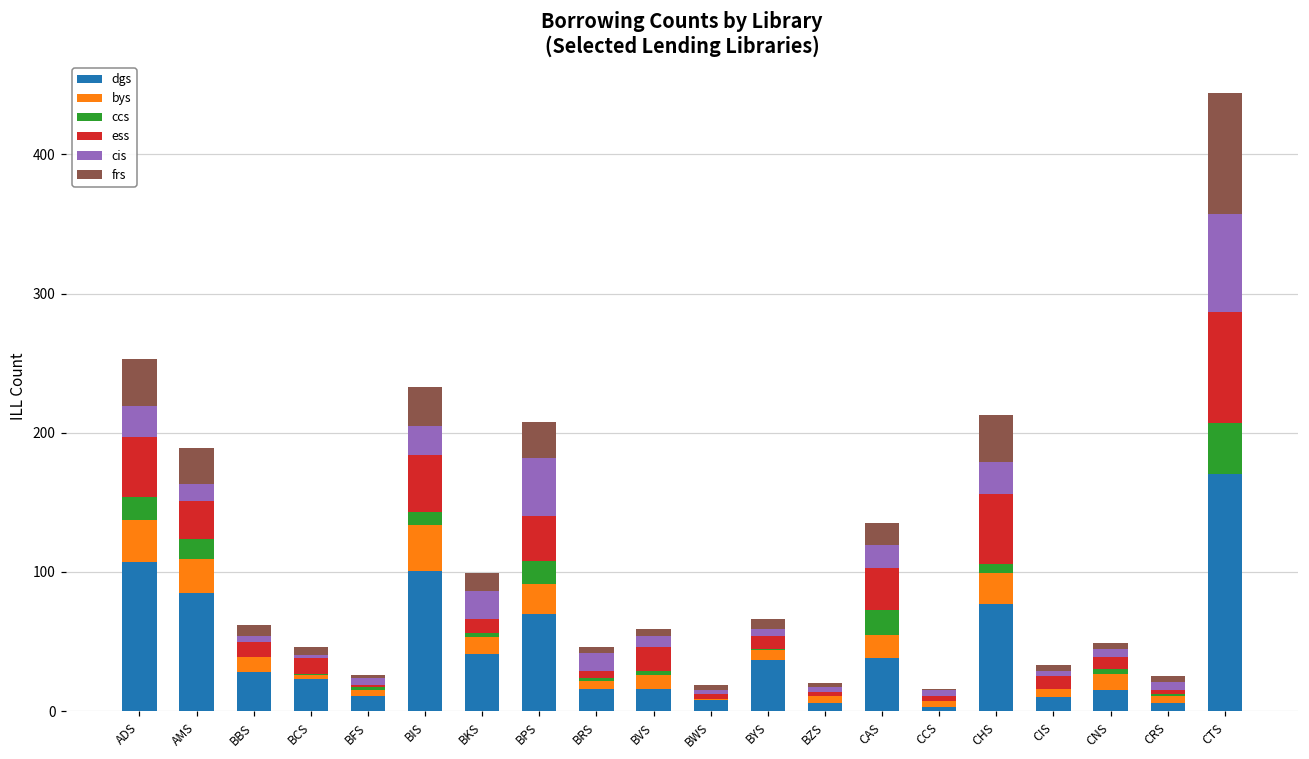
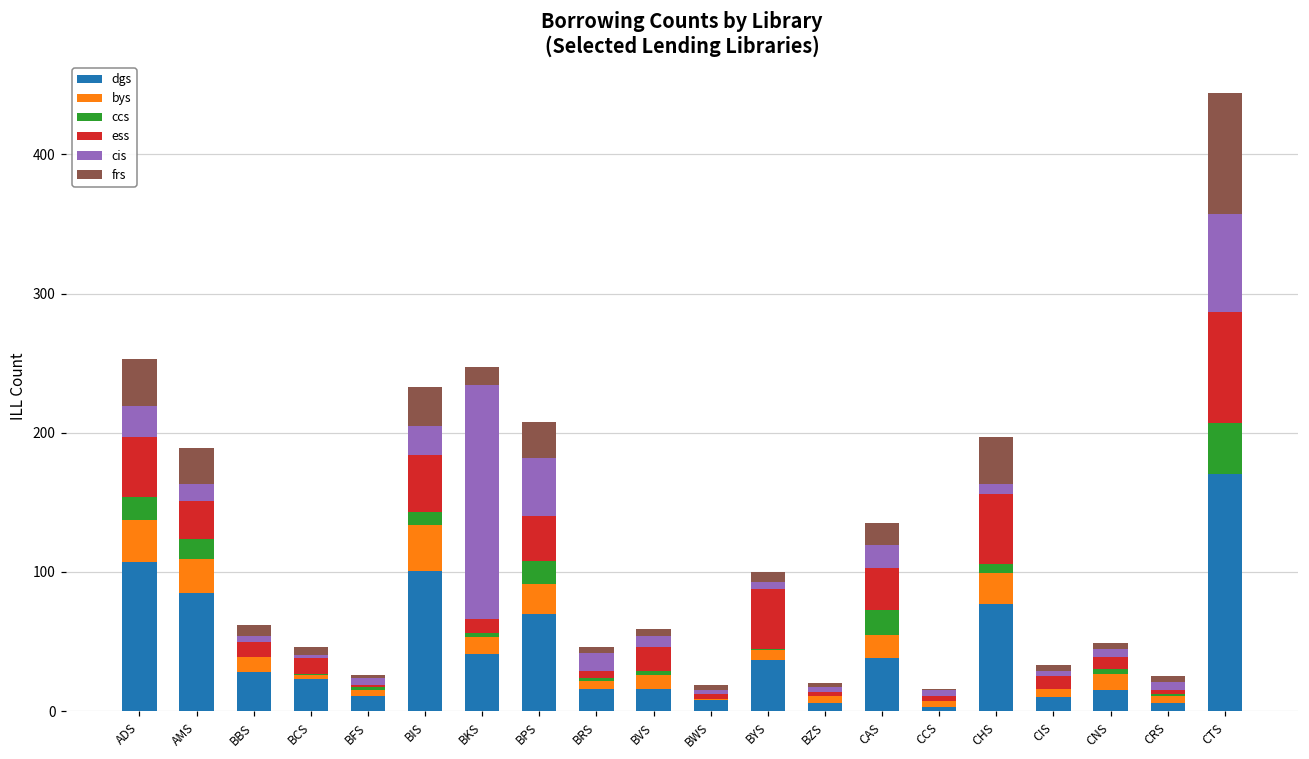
  {
    "dgs": {
      "ADS": 107,
      "AMS": 85,
      "BBS": 28,
      "BCS": 23,
      "BFS": 11,
      "BIS": 101,
      "BKS": 41,
      "BPS": 70,
      "BRS": 16,
      "BVS": 16,
      "BWS": 8,
      "BYS": 37,
      "BZS": 6,
      "CAS": 38,
      "CCS": 3,
      "CHS": 77,
      "CIS": 10,
      "CNS": 15,
      "CRS": 6,
      "CTS": 170
    },
    "bys": {
      "ADS": 30,
      "AMS": 24,
      "BBS": 11,
      "BCS": 3,
      "BFS": 4,
      "BIS": 33,
      "BKS": 12,
      "BPS": 21,
      "BRS": 6,
      "BVS": 10,
      "BYS": 7,
      "BZS": 5,
      "CAS": 17,
      "CCS": 4,
      "CHS": 22,
      "CIS": 6,
      "CNS": 12,
      "CRS": 5,
      "CTS": 0
    },
    "ccs": {
      "ADS": 17,
      "AMS": 15,
      "BBS": 0,
      "BFS": 2,
      "BIS": 9,
      "BKS": 3,
      "BPS": 17,
      "BRS": 2,
      "BVS": 3,
      "BWS": 0,
      "BZS": 0,
      "CAS": 18,
      "CCS": 0,
      "CHS": 7,
      "CIS": 0,
      "CNS": 3,
      "CTS": 37
    },
    "ess": {
      "ADS": 43,
      "AMS": 27,
      "BBS": 11,
      "BCS": 11,
      "BFS": 2,
      "BIS": 41,
      "BKS": 10,
      "BPS": 32,
      "BRS": 5,
      "BVS": 17,
      "BWS": 3,
-     "BYS": 9,
+     "BYS": 43,
      "BZS": 3,
      "CAS": 30,
      "CCS": 4,
      "CHS": 50,
      "CIS": 9,
      "CNS": 9,
      "CRS": 3,
      "CTS": 80
    },
    "cis": {
      "ADS": 22,
      "AMS": 12,
      "BBS": 4,
      "BCS": 2,
      "BFS": 5,
      "BIS": 21,
-     "BKS": 20,
+     "BKS": 168,
      "BPS": 42,
      "BRS": 13,
      "BVS": 8,
      "BWS": 3,
      "BYS": 5,
      "BZS": 3,
      "CAS": 16,
      "CCS": 4,
-     "CHS": 23,
+     "CHS": 7,
      "CIS": 4,
      "CNS": 6,
      "CRS": 6,
      "CTS": 70
    },
    "frs": {
      "ADS": 34,
      "AMS": 26,
      "BBS": 8,
      "BCS": 6,
      "BFS": 2,
      "BIS": 28,
      "BKS": 13,
      "BPS": 26,
      "BRS": 4,
      "BVS": 5,
      "BWS": 4,
      "BYS": 7,
      "BZS": 3,
      "CAS": 16,
      "CHS": 34,
      "CIS": 4,
      "CNS": 4,
      "CRS": 4,
      "CTS": 87
    }
  }
